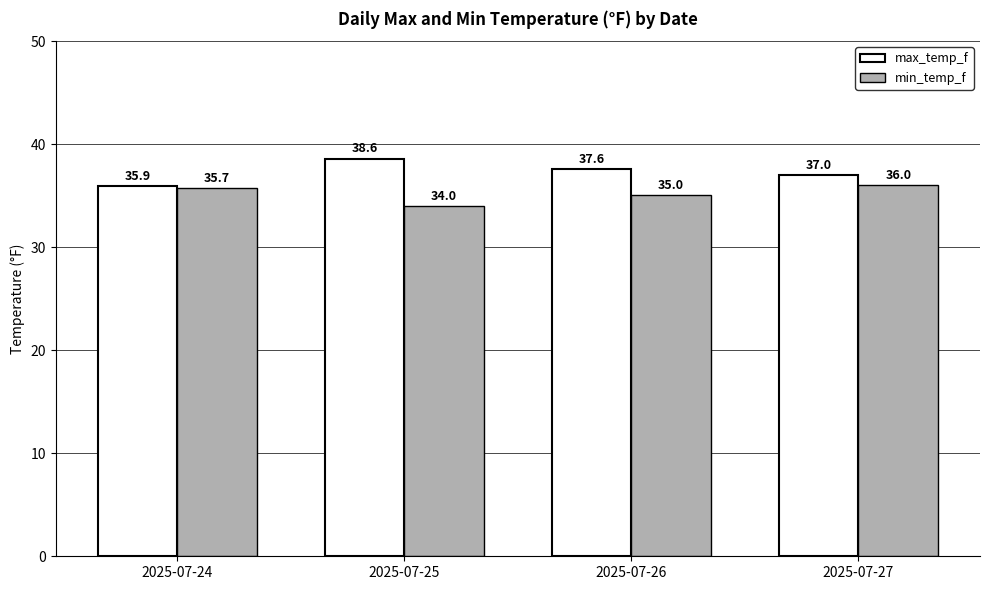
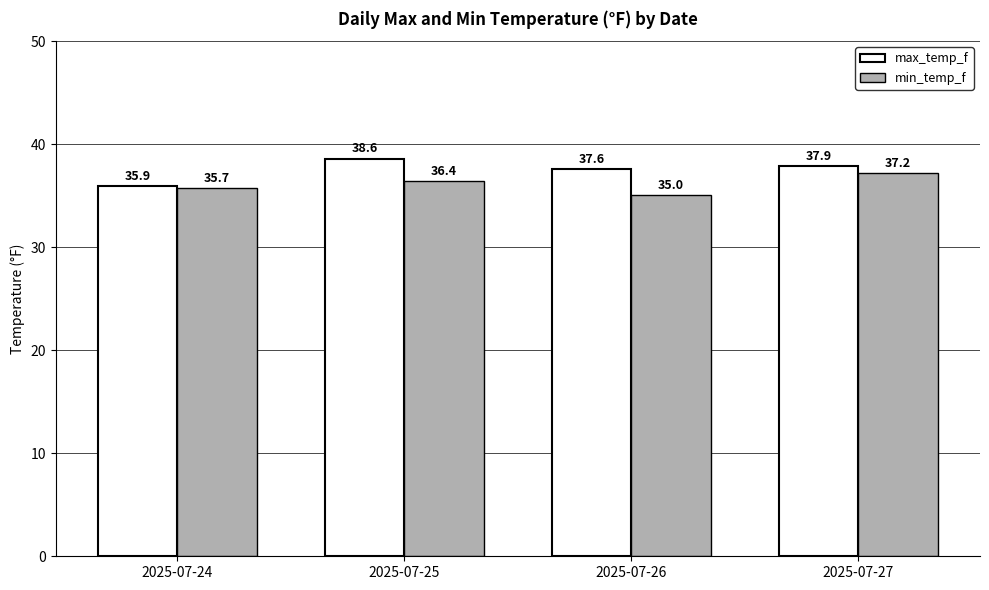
  {
    "max_temp_f": {
      "2025-07-24": 35.9,
      "2025-07-25": 38.6,
      "2025-07-26": 37.6,
-     "2025-07-27": 37.0
+     "2025-07-27": 37.9
    },
    "min_temp_f": {
      "2025-07-24": 35.7,
-     "2025-07-25": 34.0,
+     "2025-07-25": 36.4,
      "2025-07-26": 35.0,
-     "2025-07-27": 36.0
+     "2025-07-27": 37.2
    }
  }
